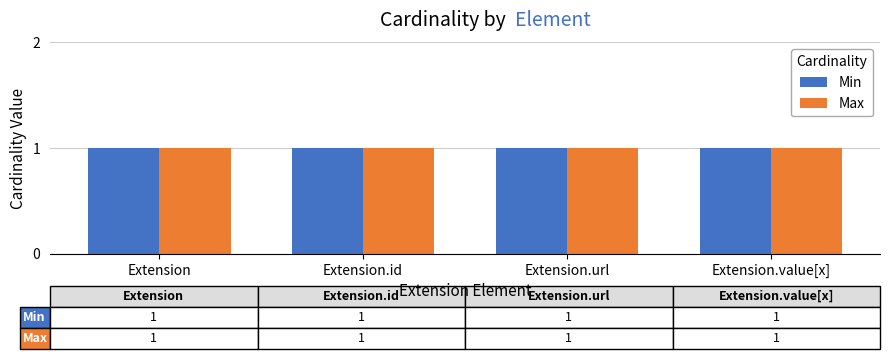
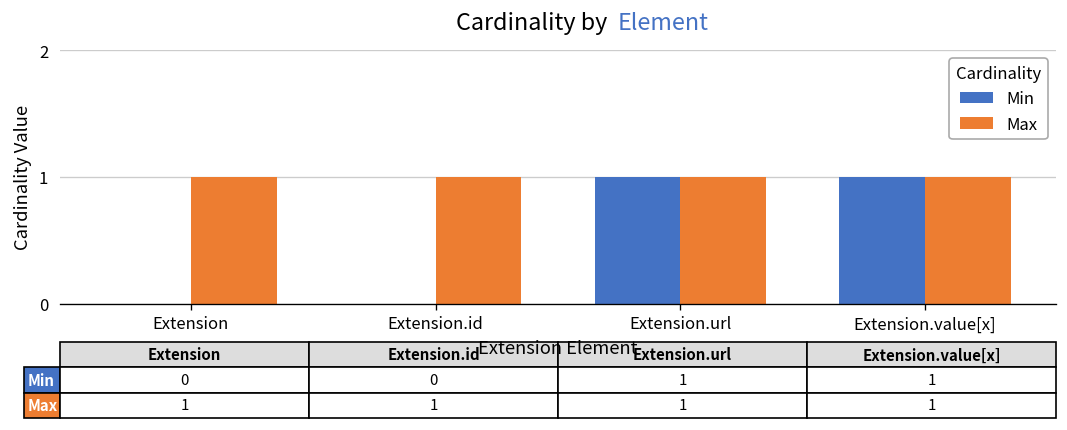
  {
    "Min": {
-     "Extension": 1,
-     "Extension.id": 1
+     "Extension": 0,
+     "Extension.id": 0
    },
    "Max": {
      "Extension": 1.00,
      "Extension.id": 1.00,
      "Extension.url": 1.00,
      "Extension.value[x]": 1.00
    }
  }
